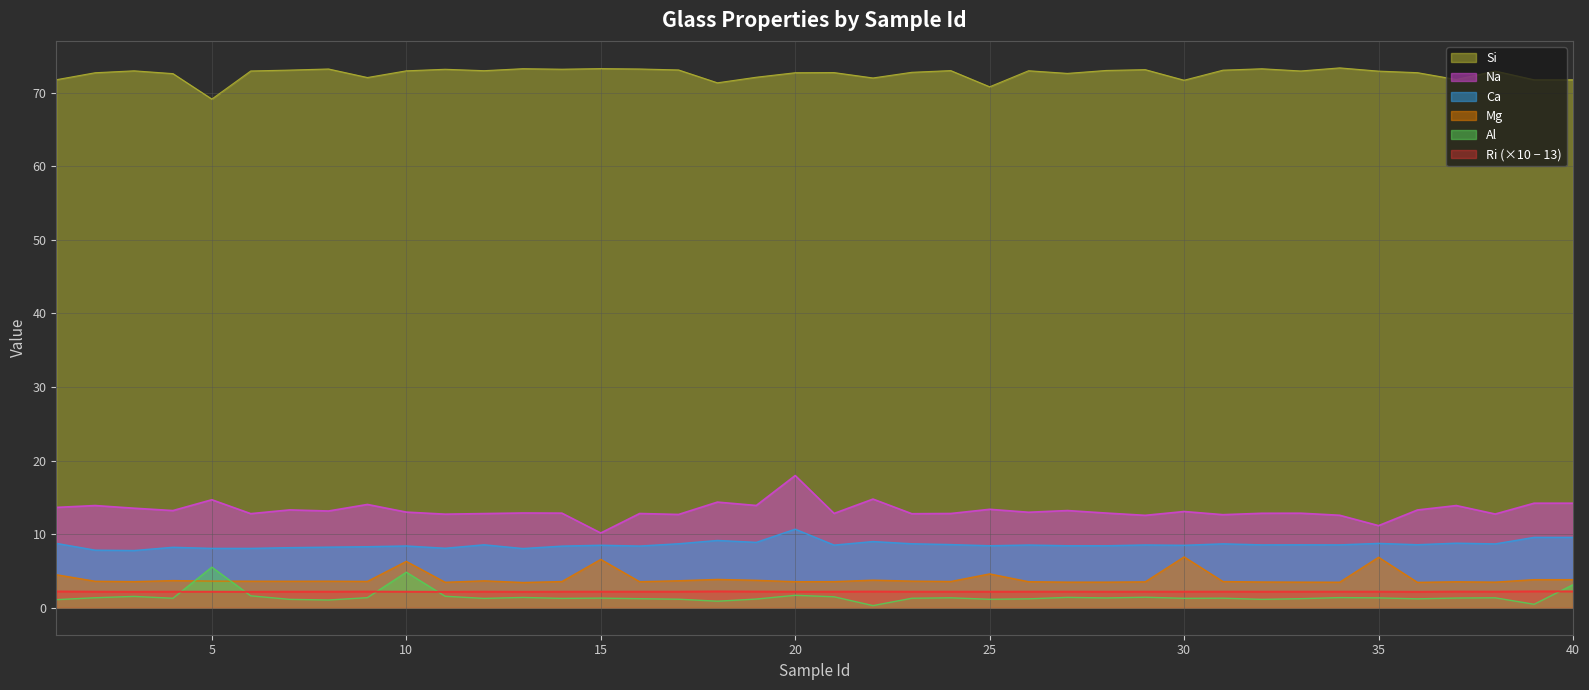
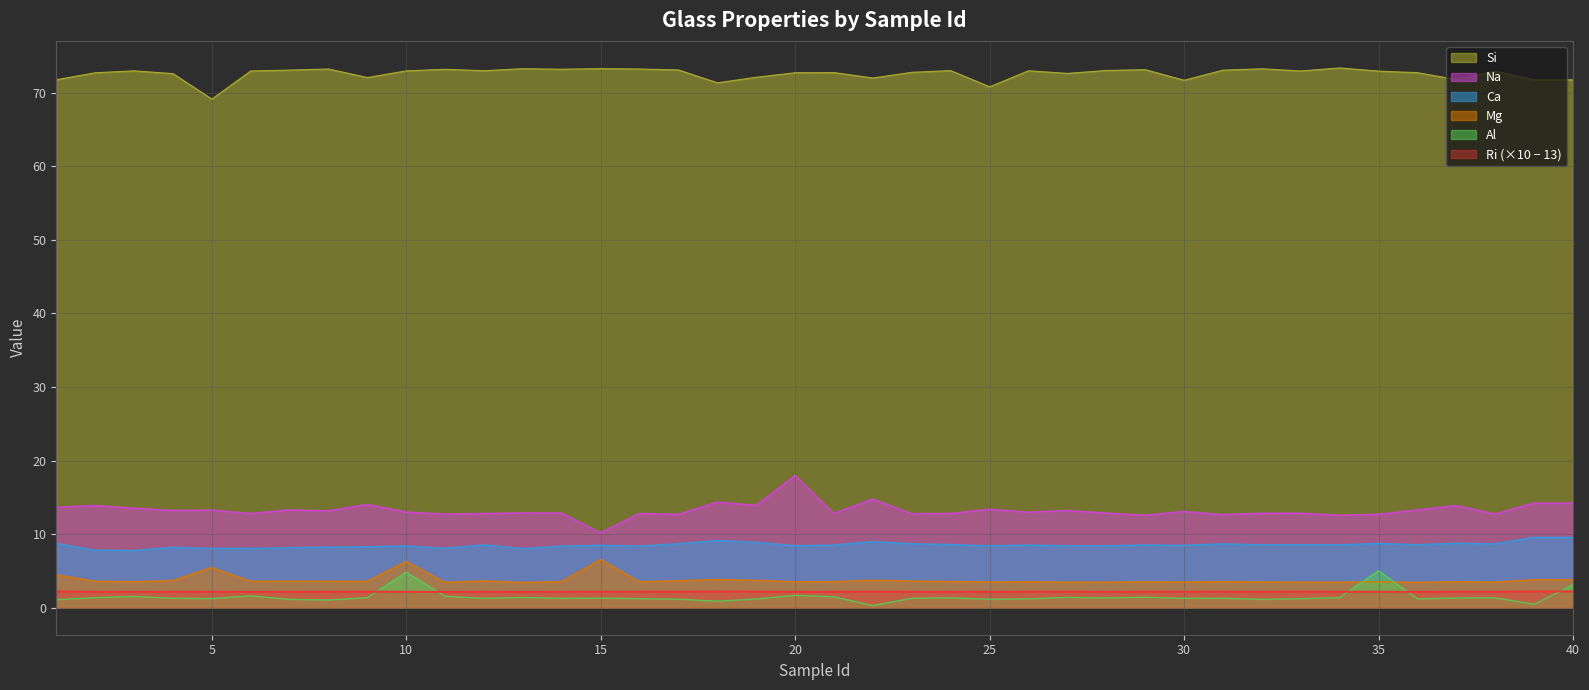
  {
    "Si": {
      "5": 69,
      "10": 73,
      "15": 73,
      "20": 73,
      "25": 71,
      "30": 72,
      "35": 73,
      "40": 72
    },
    "Na": {
-     "5": 15,
+     "5": 13,
      "10": 13,
      "15": 10,
      "20": 18,
      "25": 13,
      "30": 13,
-     "35": 11,
+     "35": 13,
      "40": 14
    },
    "Ca": {
      "5": 8,
      "10": 8,
      "15": 9,
-     "20": 11,
+     "20": 8,
      "25": 8,
      "30": 8,
      "35": 9,
      "40": 10
    },
    "Mg": {
-     "5": 4,
+     "5": 5,
      "10": 6,
      "15": 7,
      "20": 4,
-     "25": 5,
-     "30": 7,
-     "35": 7,
+     "25": 4,
+     "30": 3,
+     "35": 4,
      "40": 4
    },
    "Al": {
-     "5": 6,
+     "5": 1,
      "10": 5,
      "15": 1,
      "20": 2,
      "25": 1,
      "30": 1,
-     "35": 1,
+     "35": 5,
      "40": 3
    },
    "Ri (×10 − 13)": {
      "5": 2,
      "10": 2,
      "15": 2,
      "20": 2,
      "25": 2,
      "30": 2,
      "35": 2,
      "40": 2
    }
  }
